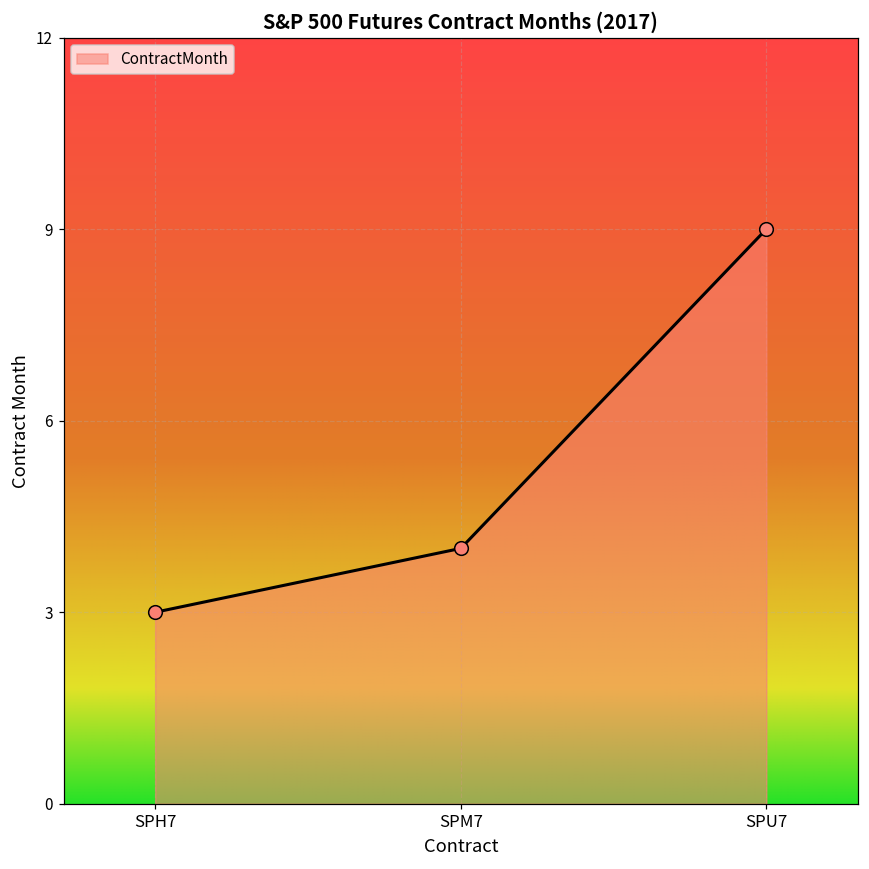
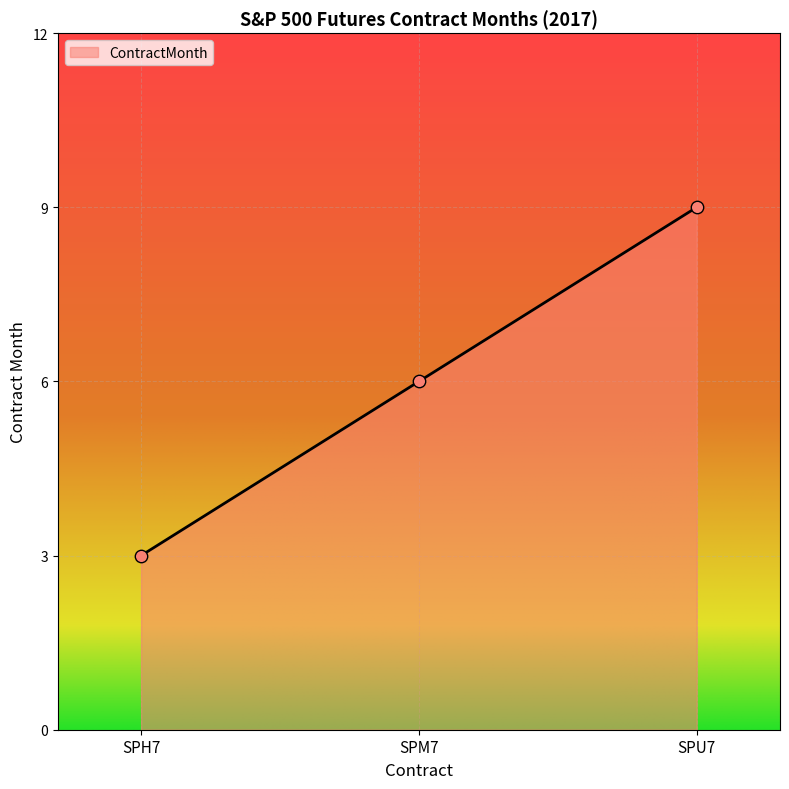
  {
    "SPH7": 3,
-   "SPM7": 4,
+   "SPM7": 6,
    "SPU7": 9
  }
